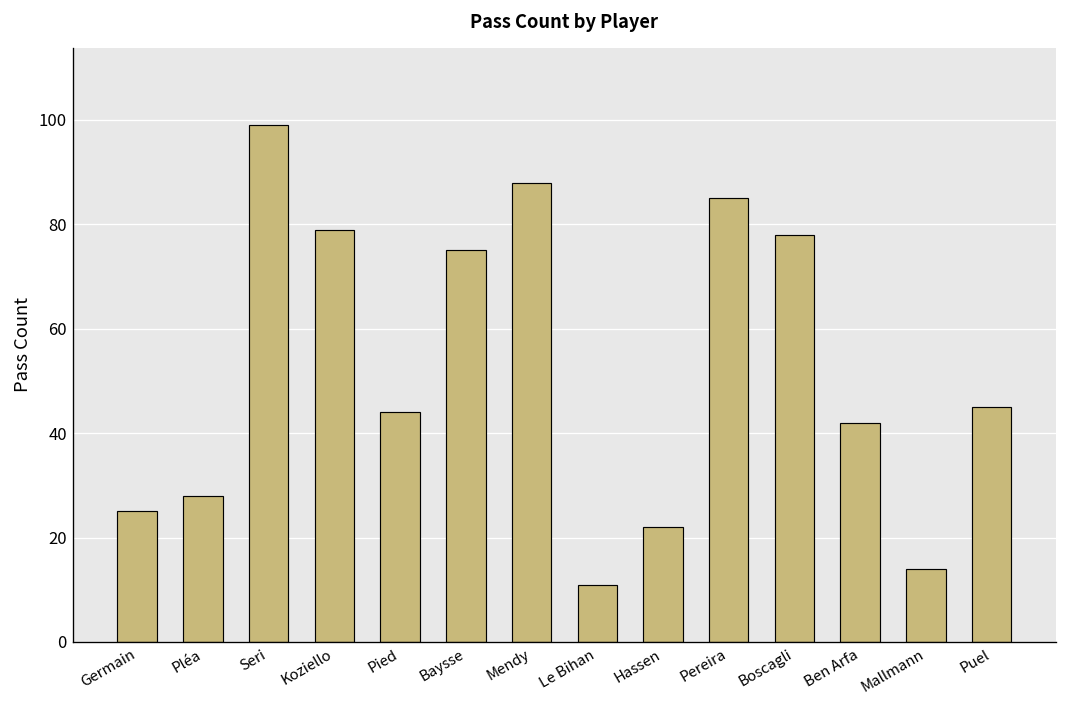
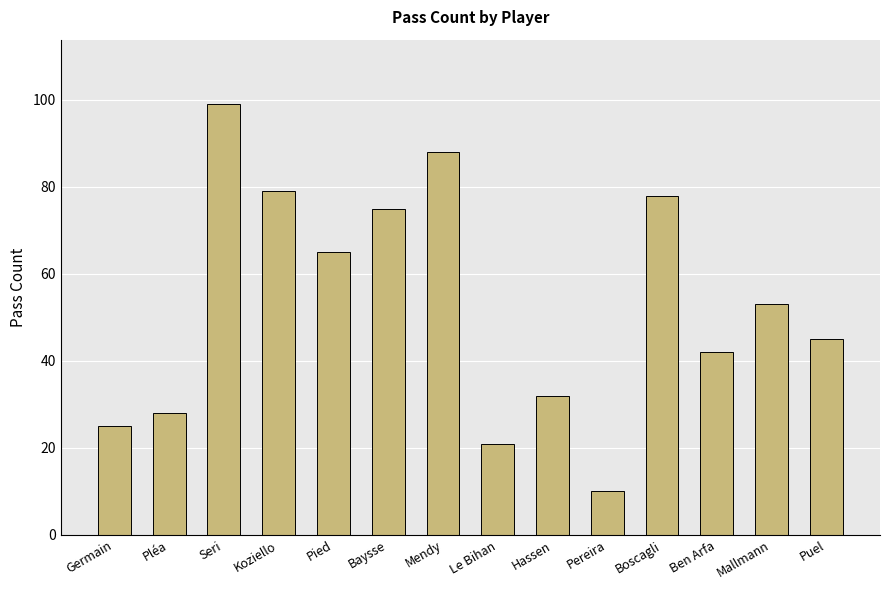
  {
    "Germain": 25,
    "Pléa": 28,
    "Seri": 99,
    "Koziello": 79,
-   "Pied": 44,
+   "Pied": 65,
    "Baysse": 75,
    "Mendy": 88,
-   "Le Bihan": 11,
-   "Hassen": 22,
-   "Pereira": 85,
+   "Le Bihan": 21,
+   "Hassen": 32,
+   "Pereira": 10,
    "Boscagli": 78,
    "Ben Arfa": 42,
-   "Mallmann": 14,
+   "Mallmann": 53,
    "Puel": 45
  }
